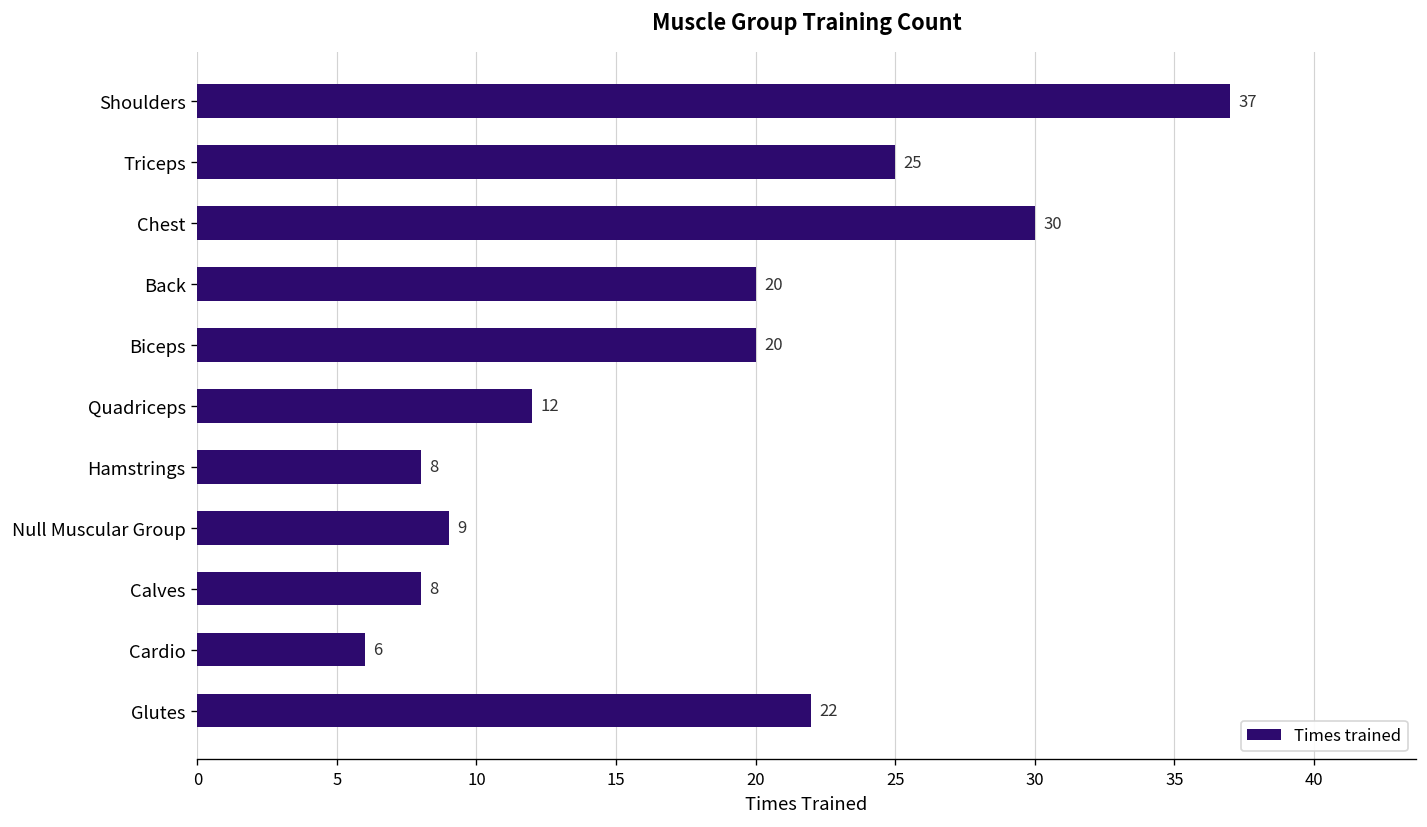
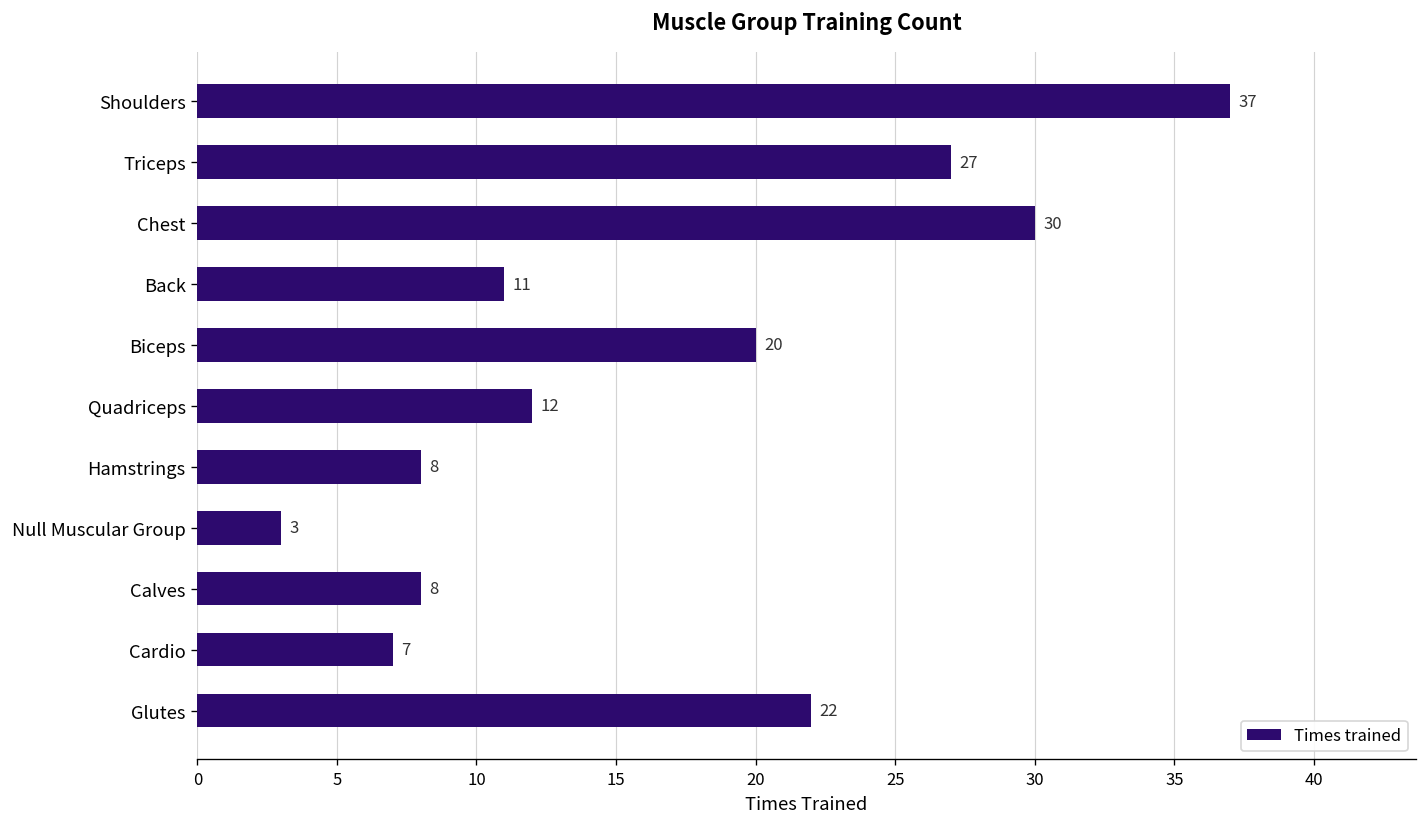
  {
    "Shoulders": 37,
-   "Triceps": 25,
+   "Triceps": 27,
    "Chest": 30,
-   "Back": 20,
+   "Back": 11,
    "Biceps": 20,
    "Quadriceps": 12,
    "Hamstrings": 8,
-   "Null Muscular Group": 9,
+   "Null Muscular Group": 3,
    "Calves": 8,
-   "Cardio": 6,
+   "Cardio": 7,
    "Glutes": 22
  }
